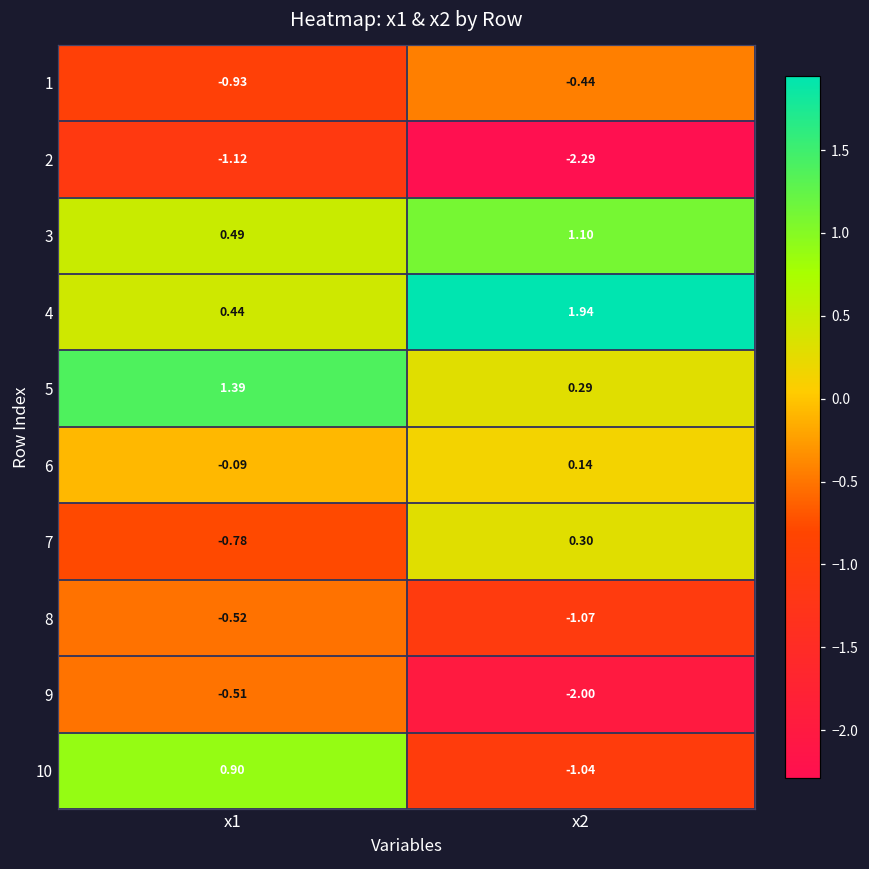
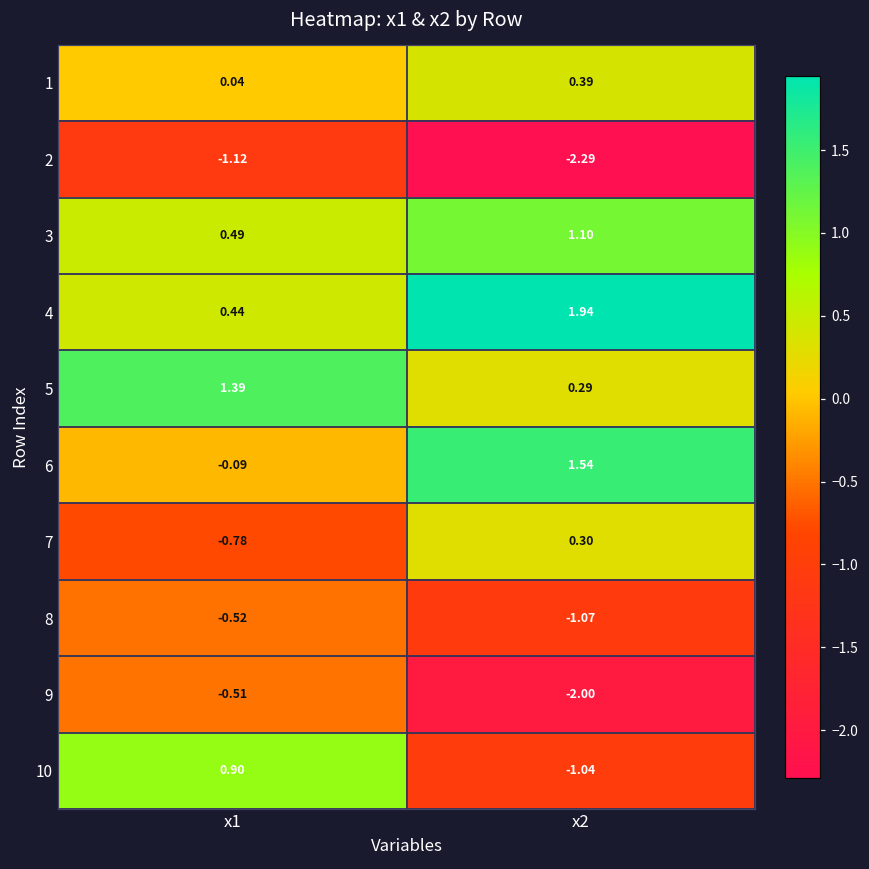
  {
    "1": {
-     "x1": -0.93,
-     "x2": -0.44
+     "x1": 0.04,
+     "x2": 0.39
    },
    "2": {
      "x1": -1.12,
      "x2": -2.29
    },
    "3": {
      "x1": 0.49,
      "x2": 1.10
    },
    "4": {
      "x1": 0.44,
      "x2": 1.94
    },
    "5": {
      "x1": 1.39,
      "x2": 0.29
    },
    "6": {
      "x1": -0.09,
-     "x2": 0.14
+     "x2": 1.54
    },
    "7": {
      "x1": -0.78,
      "x2": 0.30
    },
    "8": {
      "x1": -0.52,
      "x2": -1.07
    },
    "9": {
      "x1": -0.51,
      "x2": -2.00
    },
    "10": {
      "x1": 0.90,
      "x2": -1.04
    }
  }
